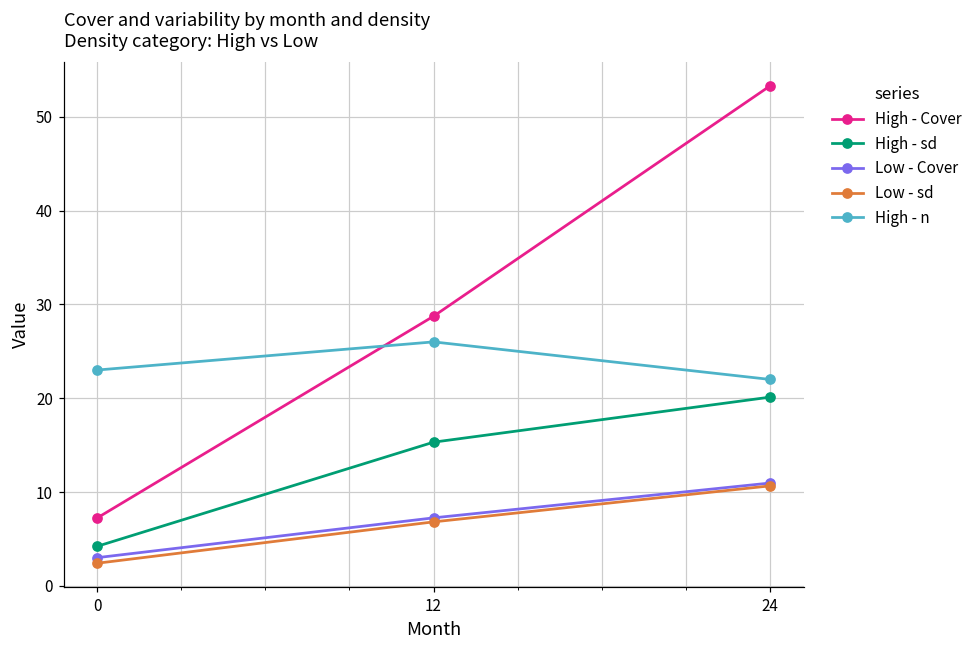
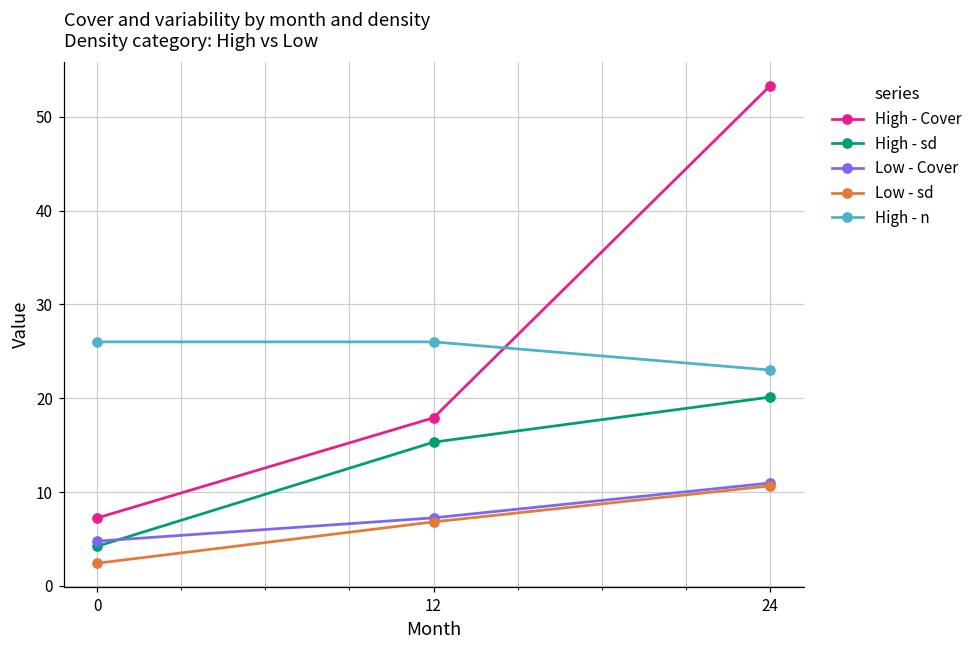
  {
    "High - Cover": {
      "0": 7,
-     "12": 29,
+     "12": 18,
      "24": 53
    },
    "High - sd": {
      "0": 4,
      "12": 15,
      "24": 20
    },
    "Low - Cover": {
-     "0": 3,
+     "0": 5,
      "12": 7,
      "24": 11
    },
    "Low - sd": {
      "0": 2,
      "12": 7,
      "24": 11
    },
    "High - n": {
-     "0": 23,
+     "0": 26,
      "12": 26,
-     "24": 22
+     "24": 23
    }
  }
